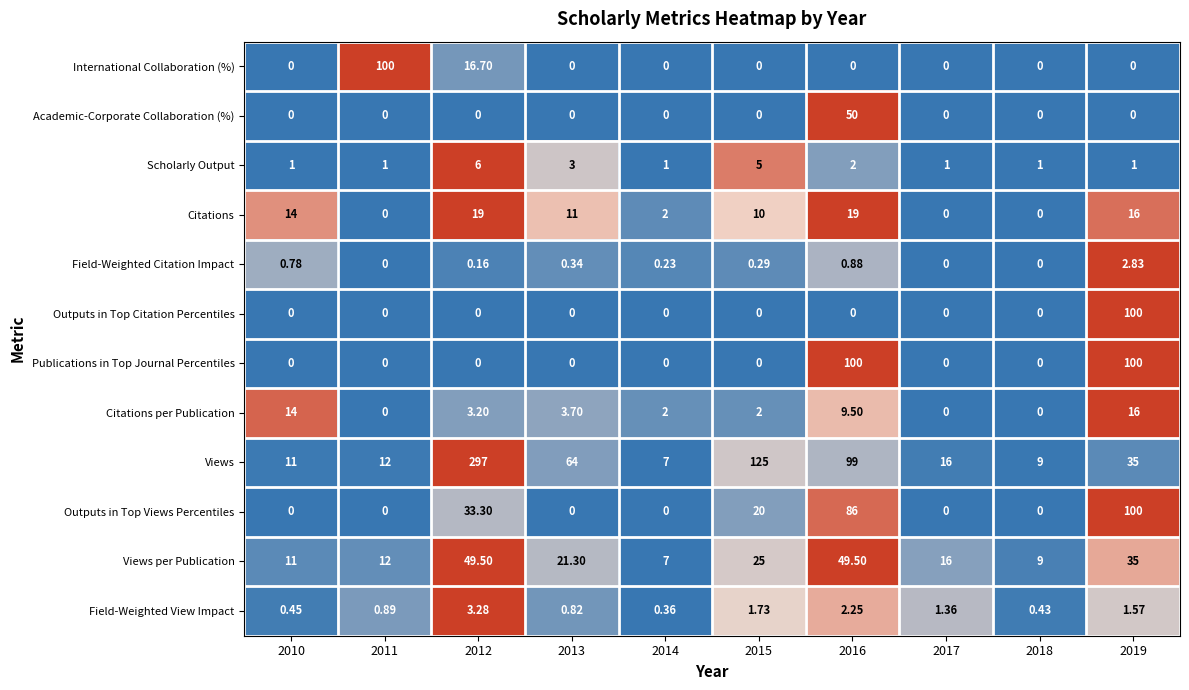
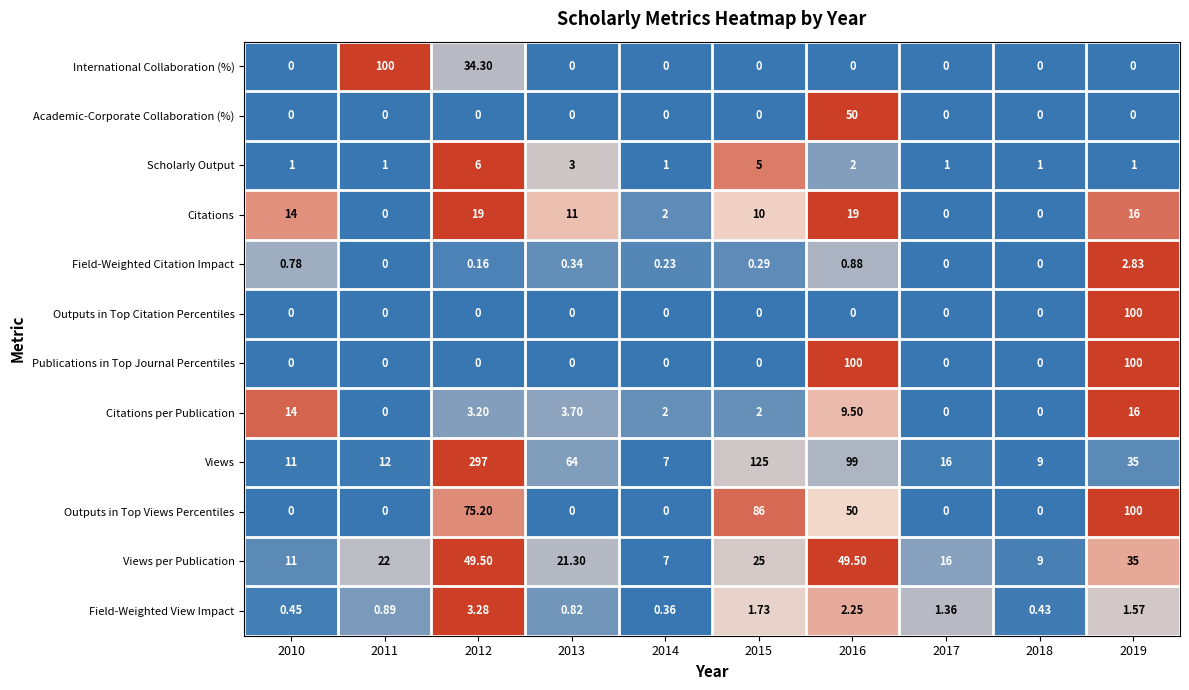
  {
    "International Collaboration (%)": {
      "2010": 0,
      "2011": 100,
-     "2012": 16.70,
+     "2012": 34.30,
      "2013": 0,
      "2014": 0,
      "2015": 0,
      "2016": 0,
      "2017": 0,
      "2018": 0,
      "2019": 0
    },
    "Academic-Corporate Collaboration (%)": {
      "2010": 0,
      "2011": 0,
      "2012": 0,
      "2013": 0,
      "2014": 0,
      "2015": 0,
      "2016": 50,
      "2017": 0,
      "2018": 0,
      "2019": 0
    },
    "Scholarly Output": {
      "2010": 1,
      "2011": 1,
      "2012": 6,
      "2013": 3,
      "2014": 1,
      "2015": 5,
      "2016": 2,
      "2017": 1,
      "2018": 1,
      "2019": 1
    },
    "Citations": {
      "2010": 14,
      "2011": 0,
      "2012": 19,
      "2013": 11,
      "2014": 2,
      "2015": 10,
      "2016": 19,
      "2017": 0,
      "2018": 0,
      "2019": 16
    },
    "Field-Weighted Citation Impact": {
      "2010": 0.78,
      "2011": 0,
      "2012": 0.16,
      "2013": 0.34,
      "2014": 0.23,
      "2015": 0.29,
      "2016": 0.88,
      "2017": 0,
      "2018": 0,
      "2019": 2.83
    },
    "Outputs in Top Citation Percentiles": {
      "2010": 0,
      "2011": 0,
      "2012": 0,
      "2013": 0,
      "2014": 0,
      "2015": 0,
      "2016": 0,
      "2017": 0,
      "2018": 0,
      "2019": 100
    },
    "Publications in Top Journal Percentiles": {
      "2010": 0,
      "2011": 0,
      "2012": 0,
      "2013": 0,
      "2014": 0,
      "2015": 0,
      "2016": 100,
      "2017": 0,
      "2018": 0,
      "2019": 100
    },
    "Citations per Publication": {
      "2010": 14,
      "2011": 0,
      "2012": 3.20,
      "2013": 3.70,
      "2014": 2,
      "2015": 2,
      "2016": 9.50,
      "2017": 0,
      "2018": 0,
      "2019": 16
    },
    "Views": {
      "2010": 11,
      "2011": 12,
      "2012": 297,
      "2013": 64,
      "2014": 7,
      "2015": 125,
      "2016": 99,
      "2017": 16,
      "2018": 9,
      "2019": 35
    },
    "Outputs in Top Views Percentiles": {
      "2010": 0,
      "2011": 0,
-     "2012": 33.30,
+     "2012": 75.20,
      "2013": 0,
      "2014": 0,
-     "2015": 20,
-     "2016": 86,
+     "2015": 86,
+     "2016": 50,
      "2017": 0,
      "2018": 0,
      "2019": 100
    },
    "Views per Publication": {
      "2010": 11,
-     "2011": 12,
+     "2011": 22,
      "2012": 49.50,
      "2013": 21.30,
      "2014": 7,
      "2015": 25,
      "2016": 49.50,
      "2017": 16,
      "2018": 9,
      "2019": 35
    },
    "Field-Weighted View Impact": {
      "2010": 0.45,
      "2011": 0.89,
      "2012": 3.28,
      "2013": 0.82,
      "2014": 0.36,
      "2015": 1.73,
      "2016": 2.25,
      "2017": 1.36,
      "2018": 0.43,
      "2019": 1.57
    }
  }
